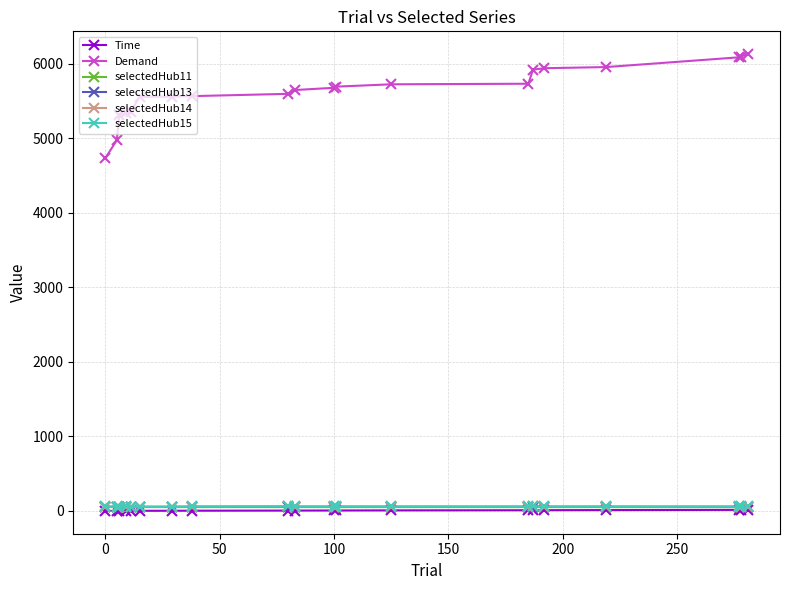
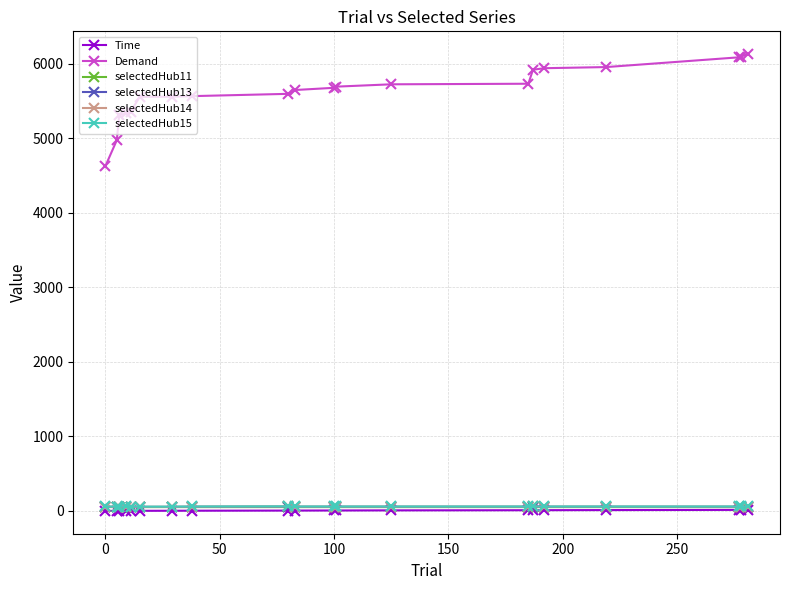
  {
    "Time": {
      "0": 0,
      "100": 0
    },
    "Demand": {
-     "0": 4700,
+     "0": 4600,
      "100": 5700
    }
  }
